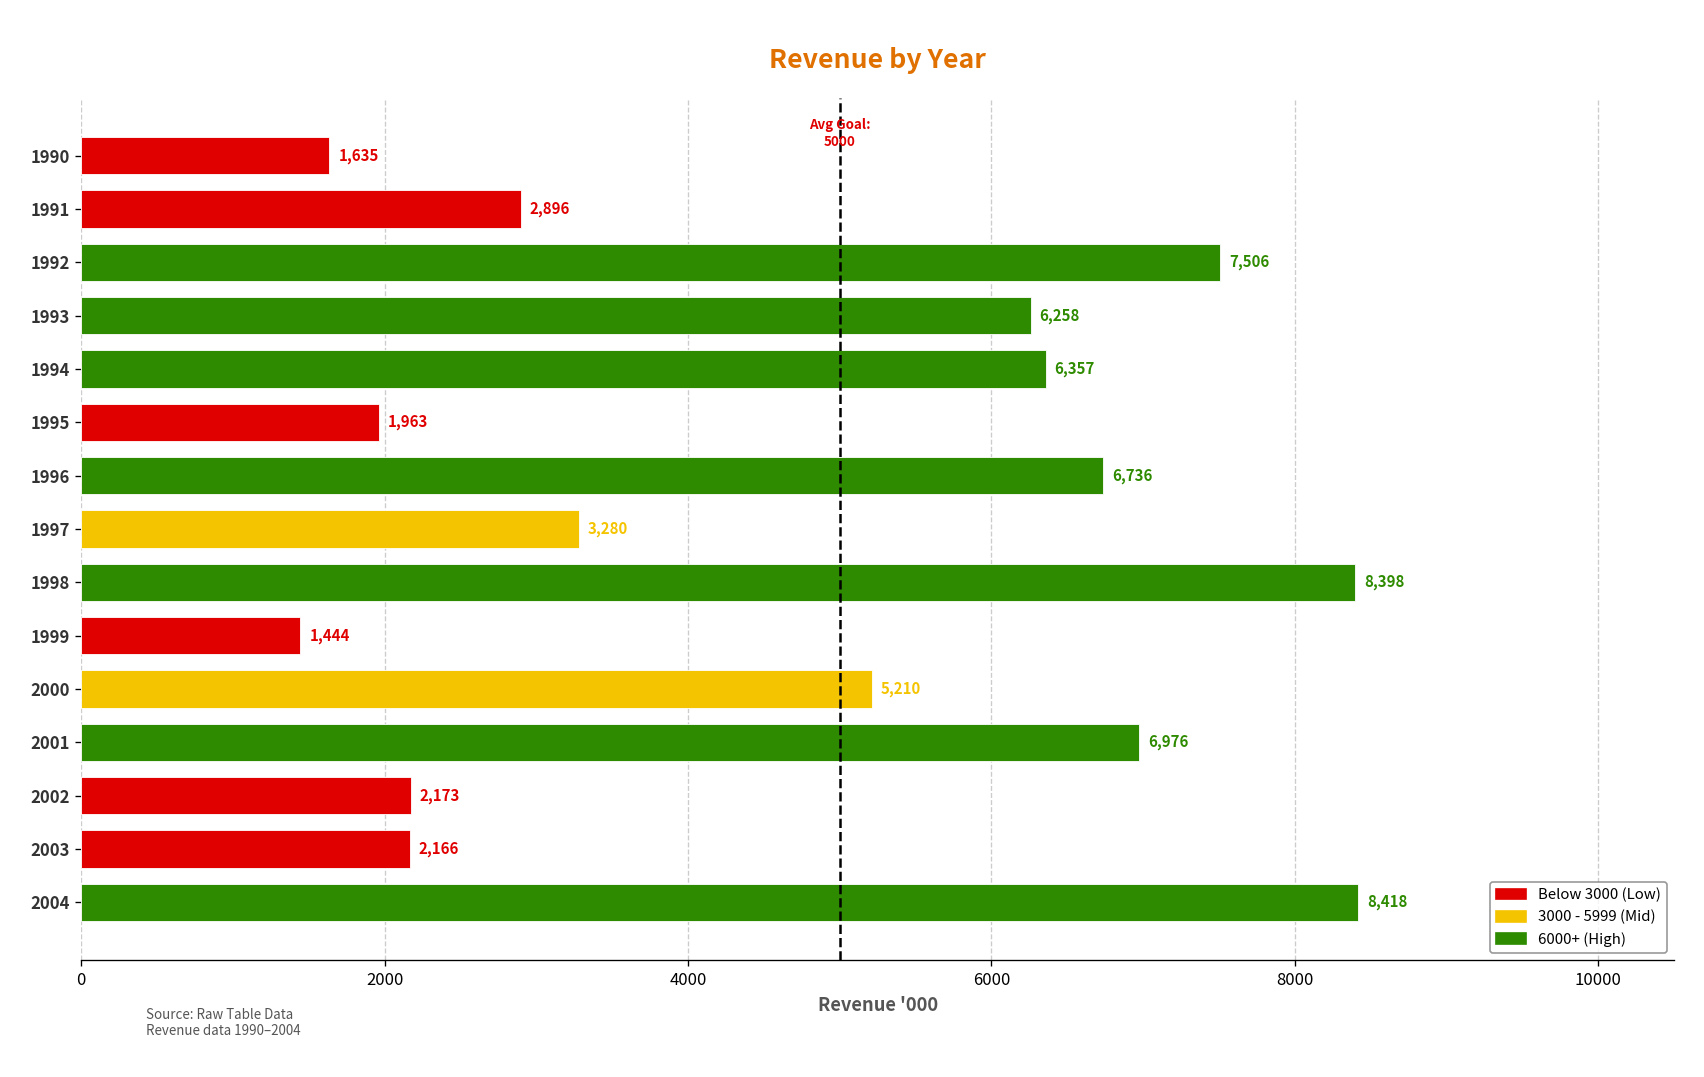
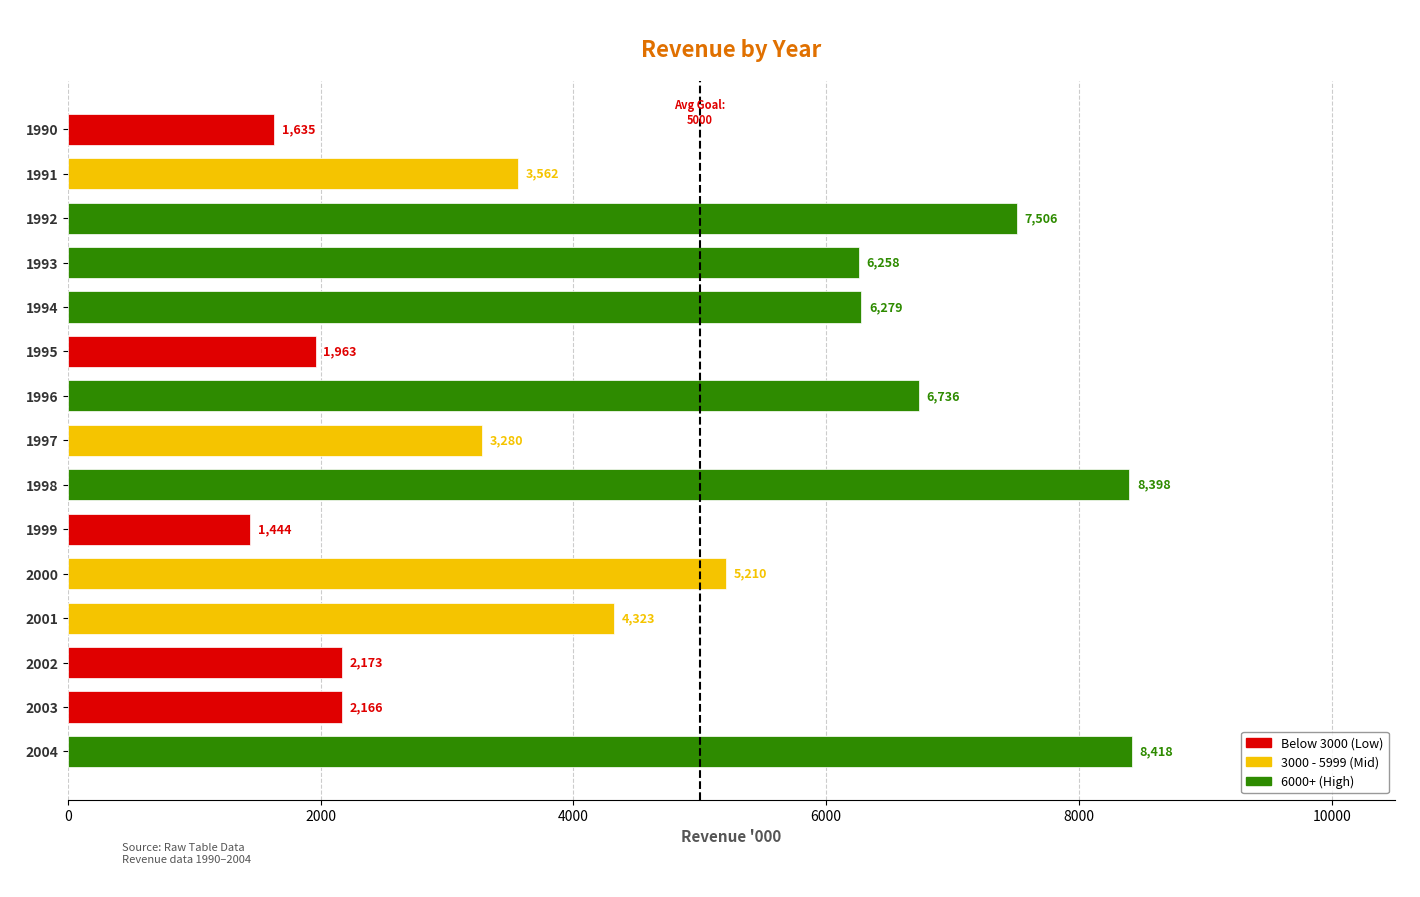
  {
    "1990": "1,635",
-   "1991": "2,896",
+   "1991": "3,562",
    "1992": "7,506",
    "1993": "6,258",
-   "1994": "6,357",
+   "1994": "6,279",
    "1995": "1,963",
    "1996": "6,736",
    "1997": "3,280",
    "1998": "8,398",
    "1999": "1,444",
    "2000": "5,210",
-   "2001": "6,976",
+   "2001": "4,323",
    "2002": "2,173",
    "2003": "2,166",
    "2004": "8,418"
  }
